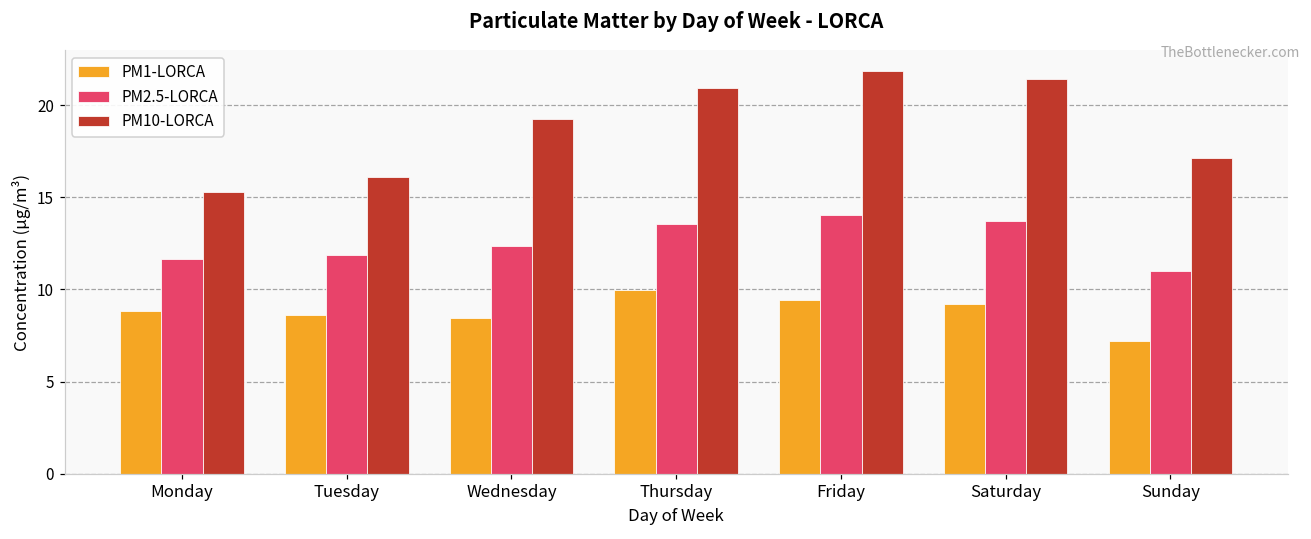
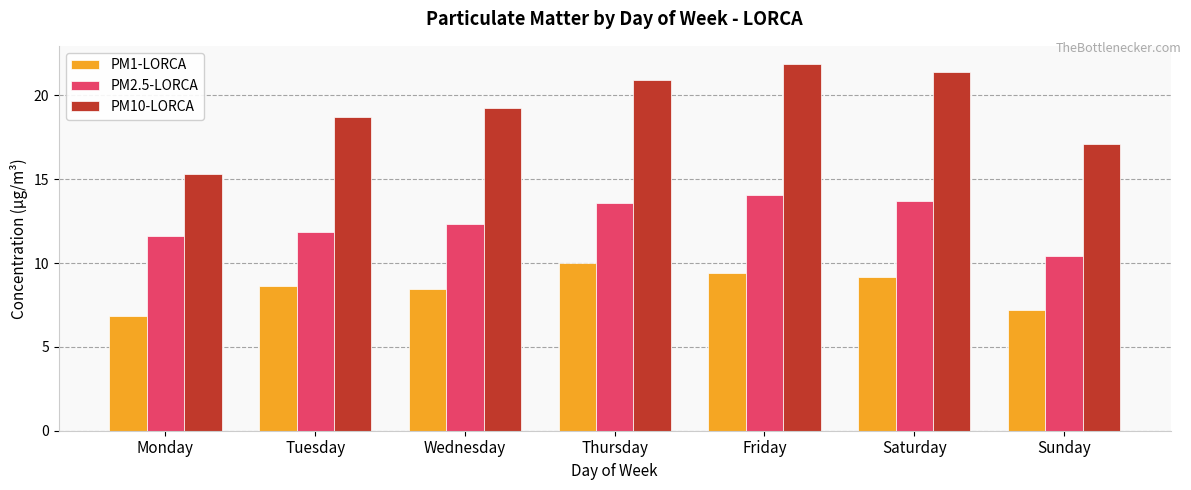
  {
    "PM1-LORCA": {
-     "Monday": 8.9,
+     "Monday": 6.9,
      "Tuesday": 8.6,
      "Wednesday": 8.4,
      "Thursday": 10.0,
      "Friday": 9.4,
      "Saturday": 9.2,
      "Sunday": 7.2
    },
    "PM2.5-LORCA": {
      "Monday": 11.6,
      "Tuesday": 11.9,
      "Wednesday": 12.4,
      "Thursday": 13.6,
      "Friday": 14.1,
      "Saturday": 13.7,
-     "Sunday": 11.0
+     "Sunday": 10.4
    },
    "PM10-LORCA": {
      "Monday": 15.3,
-     "Tuesday": 16.1,
+     "Tuesday": 18.7,
      "Wednesday": 19.3,
      "Thursday": 20.9,
      "Friday": 21.9,
      "Saturday": 21.4,
      "Sunday": 17.1
    }
  }
